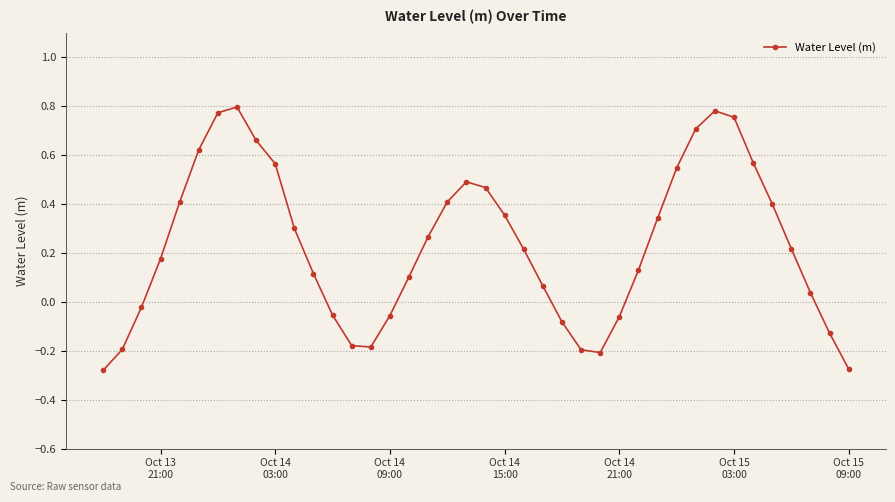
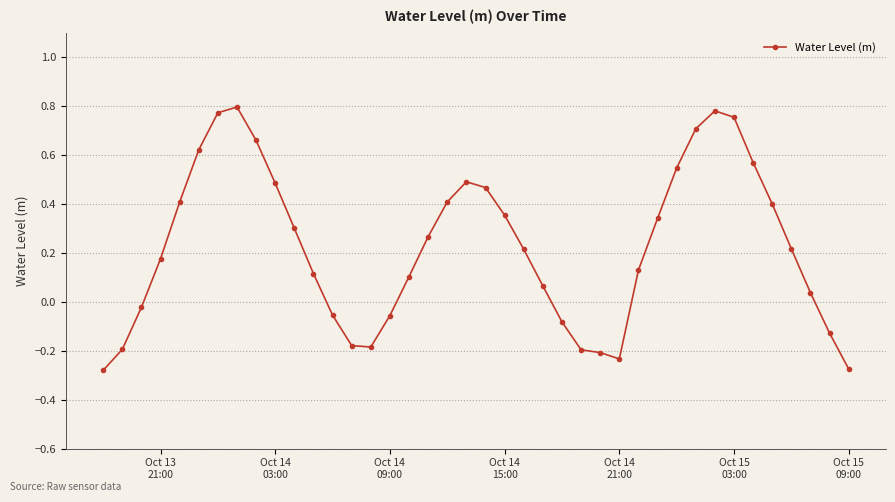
  {
    "Oct 13 21:00": 0.18,
-   "Oct 14 03:00": 0.56,
+   "Oct 14 03:00": 0.48,
    "Oct 14 09:00": -0.06,
    "Oct 14 15:00": 0.35,
-   "Oct 14 21:00": -0.06,
+   "Oct 14 21:00": -0.23,
    "Oct 15 03:00": 0.75,
    "Oct 15 09:00": -0.27
  }
